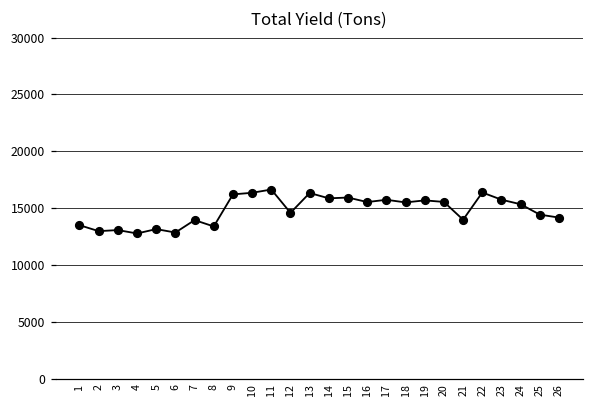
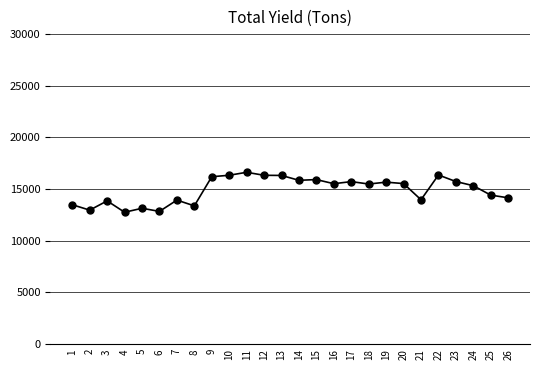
  {
    "1": 13500,
    "2": 13000,
-   "3": 13100,
+   "3": 13900,
    "4": 12800,
    "5": 13100,
    "6": 12800,
    "7": 13900,
    "8": 13400,
    "9": 16200,
    "10": 16300,
    "11": 16600,
-   "12": 14600,
+   "12": 16300,
    "13": 16300,
    "14": 15900,
    "15": 15900,
    "16": 15500,
    "17": 15700,
    "18": 15500,
    "19": 15700,
    "20": 15500,
    "21": 14000,
    "22": 16400,
    "23": 15700,
    "24": 15300,
    "25": 14400,
    "26": 14200
  }
